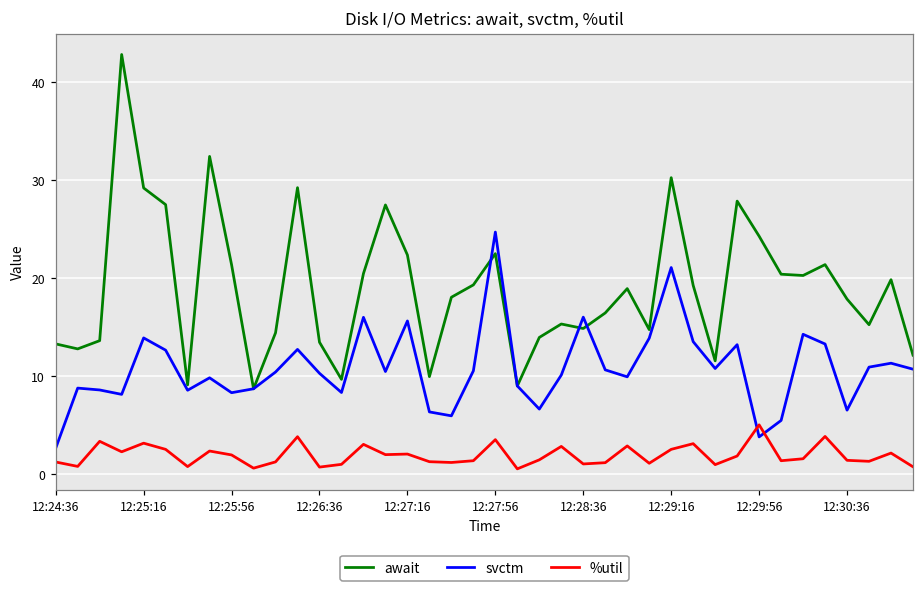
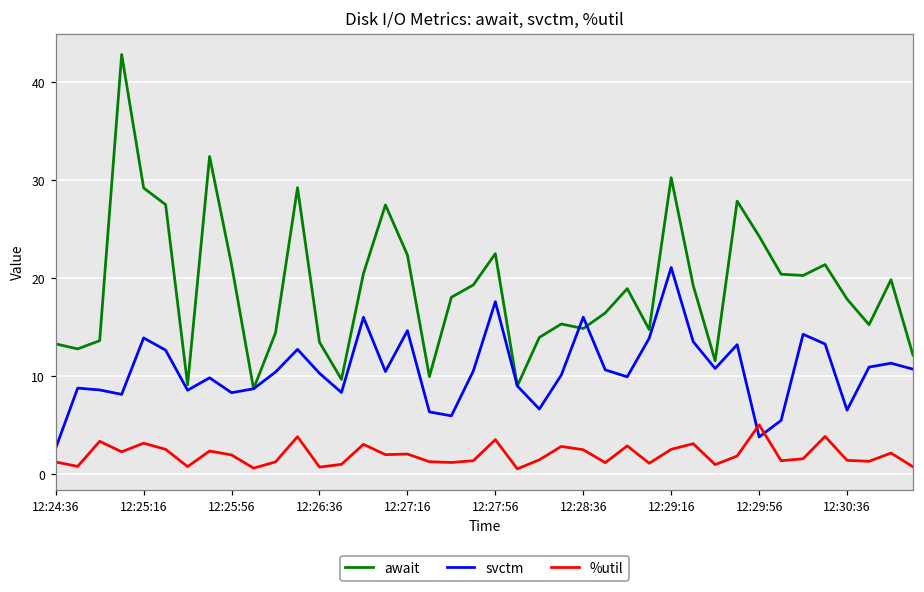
  {
    "await": {
      "12:24:36": 13,
      "12:25:16": 29,
      "12:25:56": 21,
      "12:26:36": 13,
      "12:27:16": 22,
      "12:27:56": 23,
      "12:28:36": 15,
      "12:29:16": 30,
      "12:29:56": 24,
      "12:30:36": 18
    },
    "svctm": {
      "12:24:36": 3,
      "12:25:16": 14,
      "12:25:56": 8,
      "12:26:36": 10,
-     "12:27:16": 16,
-     "12:27:56": 25,
+     "12:27:16": 15,
+     "12:27:56": 18,
      "12:28:36": 16,
      "12:29:16": 21,
      "12:29:56": 4,
      "12:30:36": 7
    },
    "%util": {
      "12:24:36": 1,
      "12:25:16": 3,
      "12:25:56": 2,
      "12:26:36": 1,
      "12:27:16": 2,
      "12:27:56": 4,
-     "12:28:36": 1,
+     "12:28:36": 2,
      "12:29:16": 3,
      "12:29:56": 5,
      "12:30:36": 1
    }
  }
